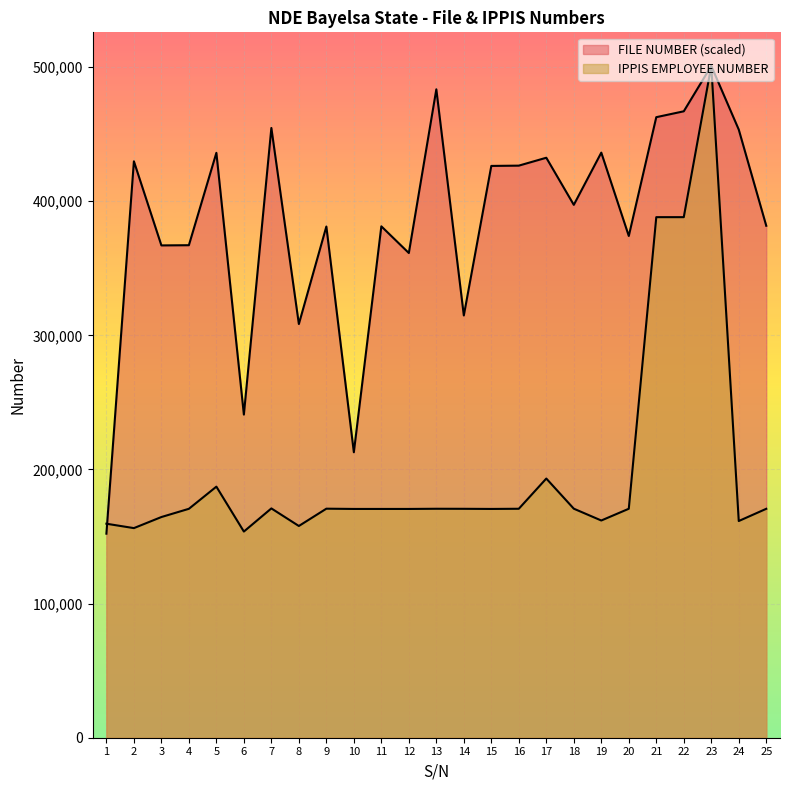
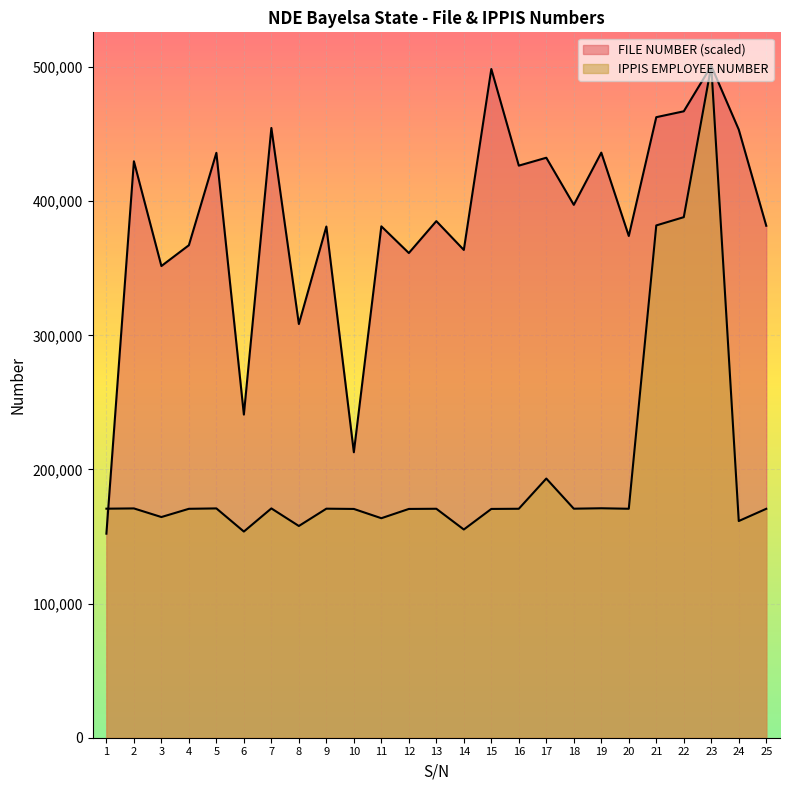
  {
    "FILE NUMBER (scaled)": {
      "1": "152,000",
      "2": "430,000",
-     "3": "367,000",
+     "3": "352,000",
      "4": "367,000",
      "5": "436,000",
      "6": "241,000",
      "7": "455,000",
      "8": "308,000",
      "9": "381,000",
      "10": "213,000",
      "11": "381,000",
      "12": "361,000",
-     "13": "483,000",
-     "14": "315,000",
-     "15": "426,000",
+     "13": "385,000",
+     "14": "364,000",
+     "15": "499,000",
      "16": "427,000",
      "17": "432,000",
      "18": "397,000",
      "19": "436,000",
      "20": "374,000",
      "21": "463,000",
      "22": "467,000",
      "24": "453,000",
      "25": "382,000"
    },
    "IPPIS EMPLOYEE NUMBER": {
-     "1": "160,000",
-     "2": "156,000",
+     "1": "171,000",
+     "2": "171,000",
      "3": "165,000",
      "4": "171,000",
-     "5": "187,000",
+     "5": "171,000",
      "6": "154,000",
      "7": "171,000",
      "8": "158,000",
      "9": "171,000",
      "10": "171,000",
-     "11": "171,000",
+     "11": "164,000",
      "12": "171,000",
      "13": "171,000",
-     "14": "171,000",
+     "14": "155,000",
      "15": "171,000",
      "16": "171,000",
      "17": "193,000",
      "18": "171,000",
-     "19": "162,000",
+     "19": "171,000",
      "20": "171,000",
-     "21": "388,000",
+     "21": "382,000",
      "22": "388,000",
      "24": "162,000",
      "25": "171,000"
    }
  }
